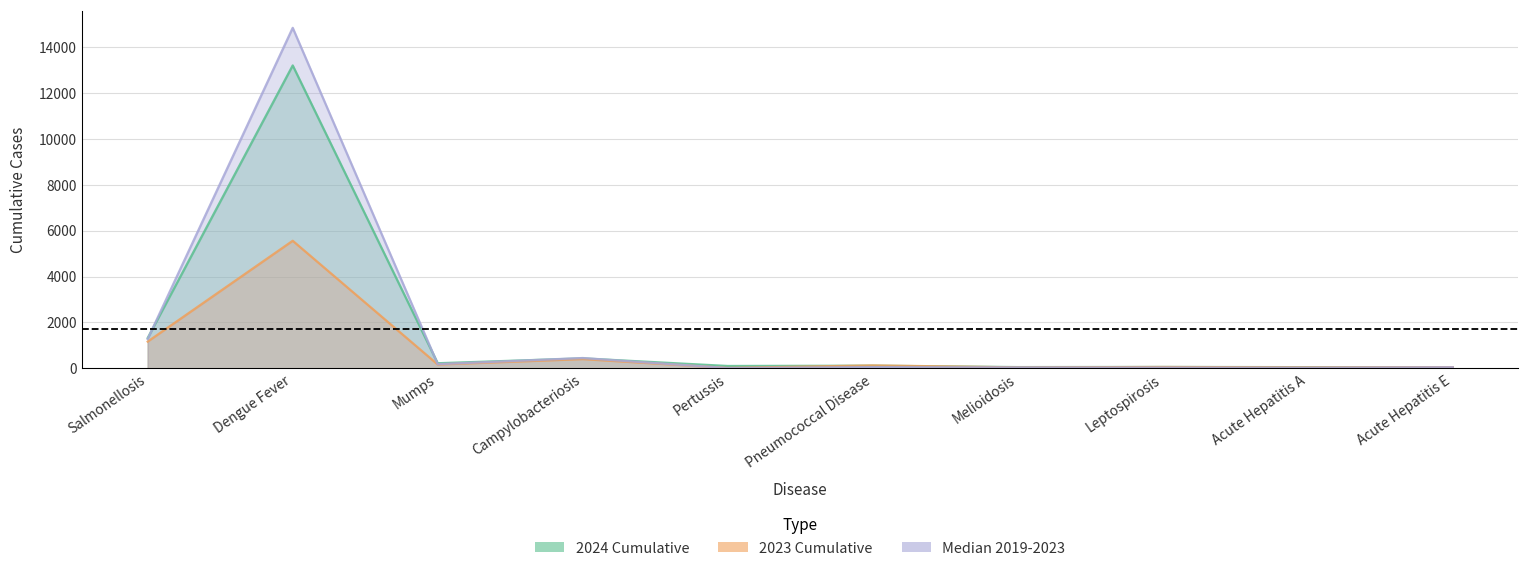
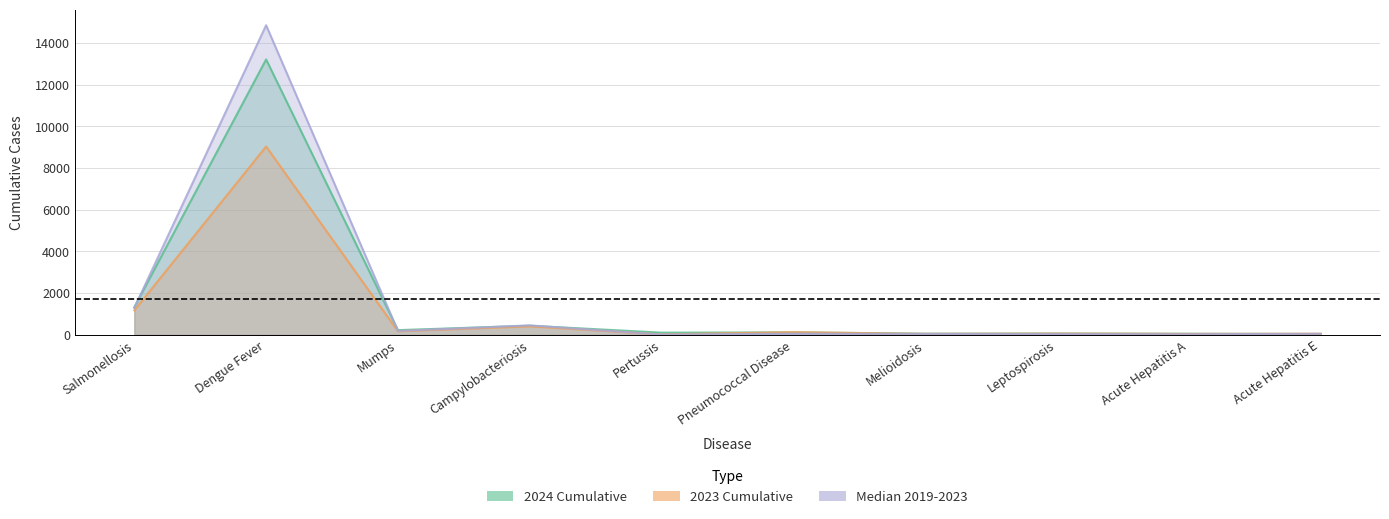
  {
    "2023 Cumulative": {
-     "Dengue Fever": 5600
+     "Dengue Fever": 9000
    }
  }
